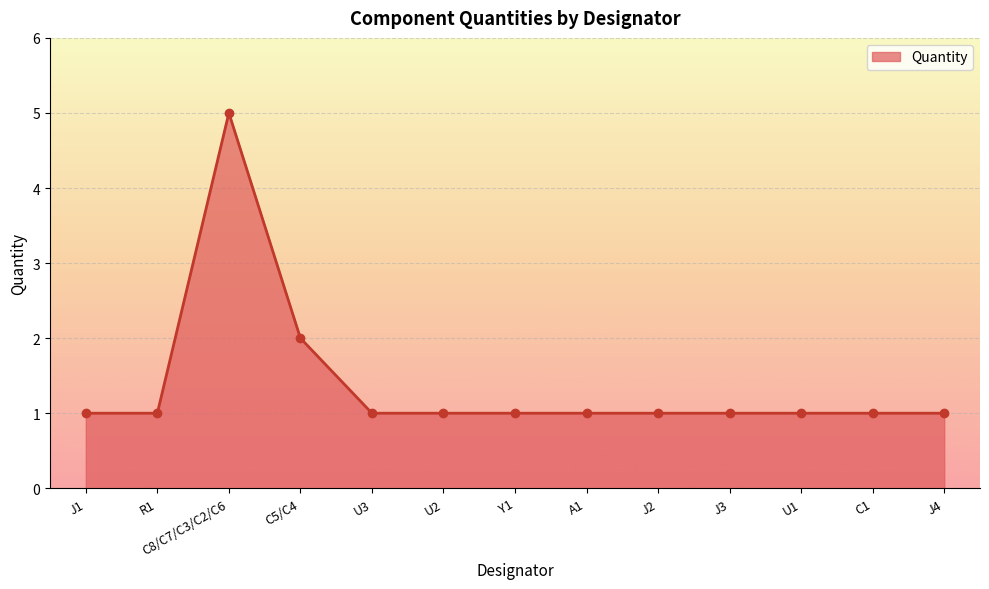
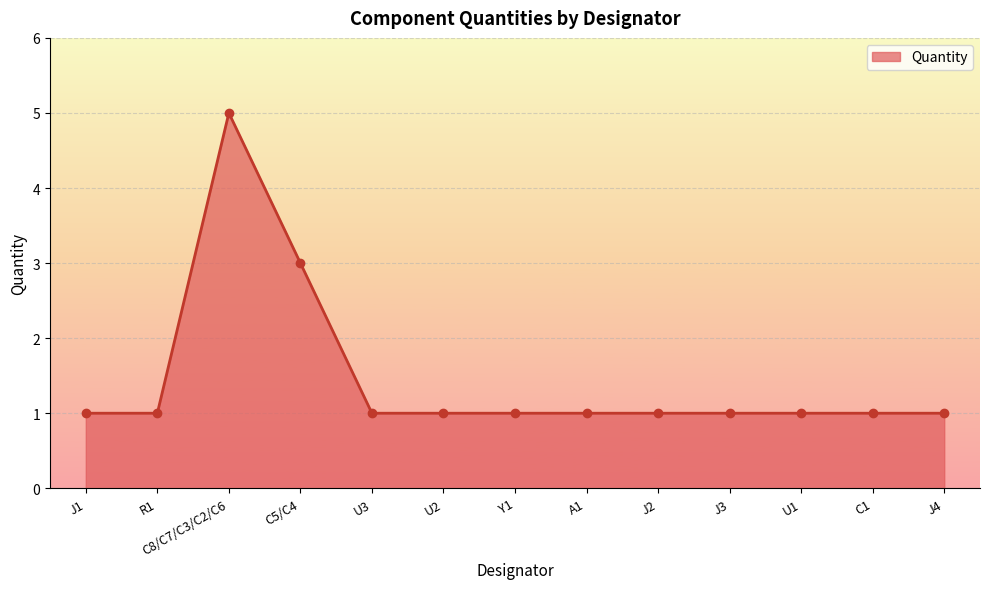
  {
    "J1": 1,
    "R1": 1,
    "C8/C7/C3/C2/C6": 5,
-   "C5/C4": 2,
+   "C5/C4": 3,
    "U3": 1,
    "U2": 1,
    "Y1": 1,
    "A1": 1,
    "J2": 1,
    "J3": 1,
    "U1": 1,
    "C1": 1,
    "J4": 1
  }
